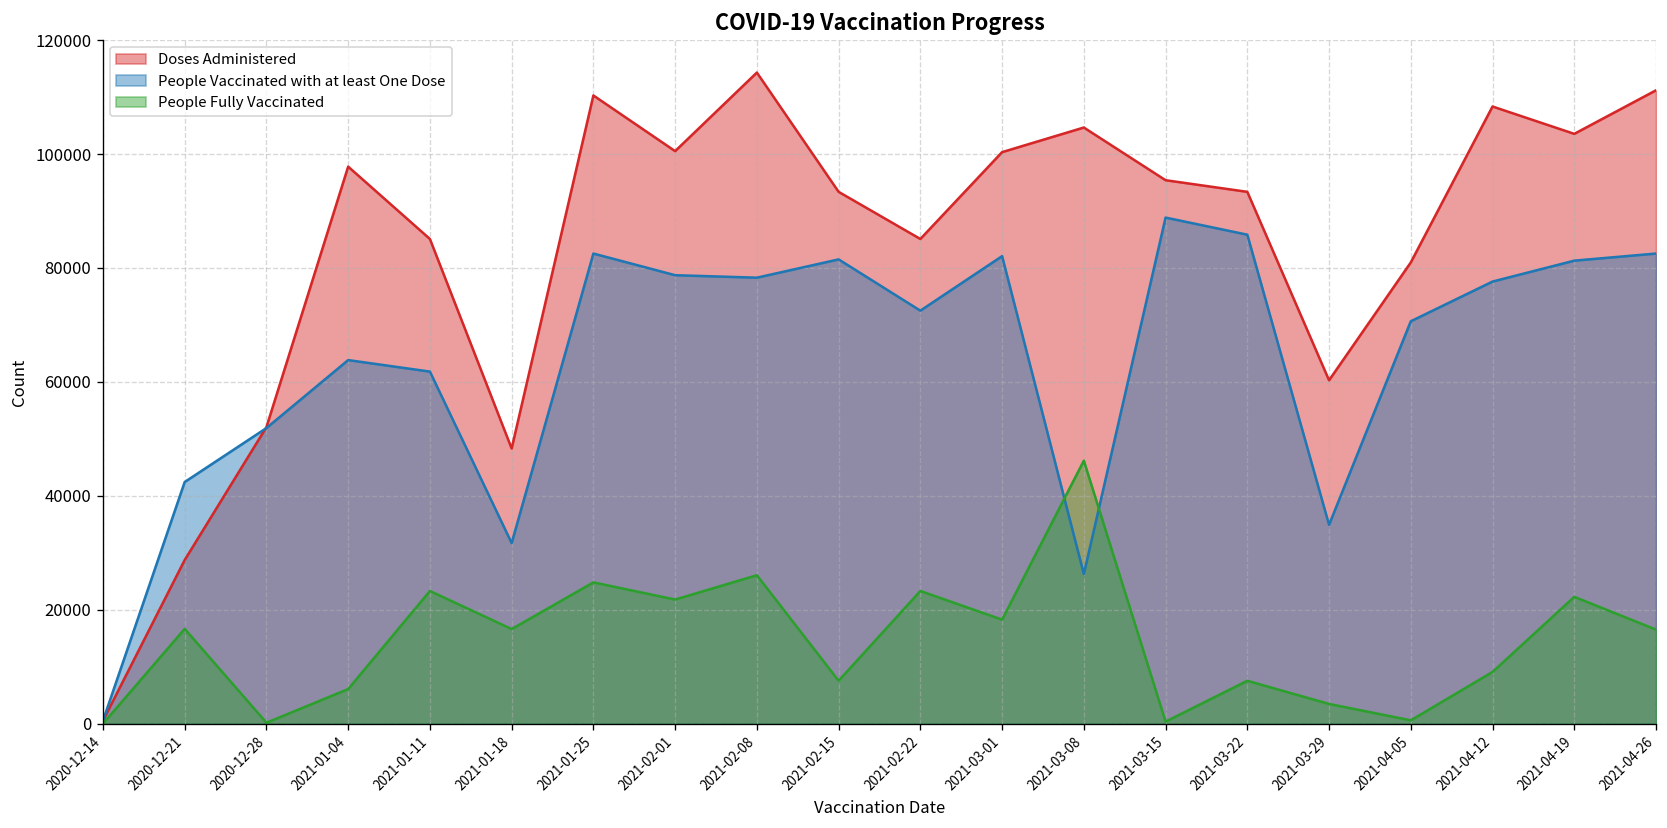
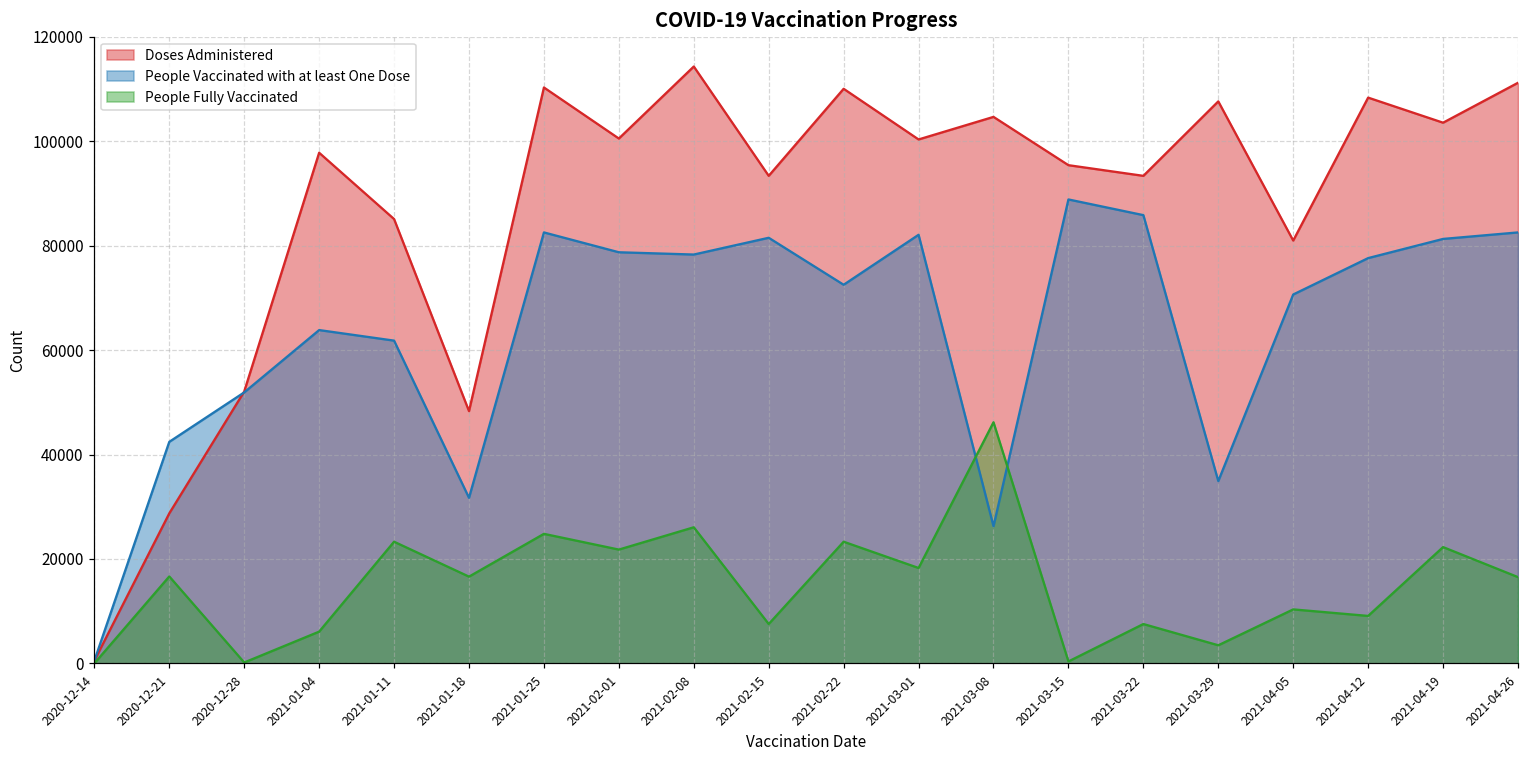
  {
    "Doses Administered": {
      "2020-12-21": 29000,
      "2021-01-04": 98000,
      "2021-01-11": 85000,
      "2021-01-18": 48000,
      "2021-01-25": 110000,
      "2021-02-01": 101000,
      "2021-02-08": 114000,
      "2021-02-15": 93000,
-     "2021-02-22": 85000,
+     "2021-02-22": 110000,
      "2021-03-01": 100000,
      "2021-03-08": 105000,
      "2021-03-15": 95000,
      "2021-03-22": 93000,
-     "2021-03-29": 60000,
+     "2021-03-29": 108000,
      "2021-04-05": 81000,
      "2021-04-12": 108000,
      "2021-04-19": 104000,
      "2021-04-26": 111000
    },
    "People Vaccinated with at least One Dose": {
      "2020-12-21": 42000,
      "2021-01-04": 64000,
      "2021-01-11": 62000,
      "2021-01-18": 32000,
      "2021-01-25": 83000,
      "2021-02-01": 79000,
      "2021-02-08": 78000,
      "2021-02-15": 82000,
      "2021-02-22": 73000,
      "2021-03-01": 82000,
      "2021-03-08": 26000,
      "2021-03-15": 89000,
      "2021-03-22": 86000,
      "2021-03-29": 35000,
      "2021-04-05": 71000,
      "2021-04-12": 78000,
      "2021-04-19": 81000,
      "2021-04-26": 83000
    },
    "People Fully Vaccinated": {
      "2020-12-21": 17000,
      "2020-12-28": 0,
      "2021-01-04": 6000,
      "2021-01-11": 23000,
      "2021-01-18": 17000,
      "2021-01-25": 25000,
      "2021-02-01": 22000,
      "2021-02-08": 26000,
      "2021-02-15": 8000,
      "2021-02-22": 23000,
      "2021-03-01": 18000,
      "2021-03-08": 46000,
      "2021-03-15": 0,
      "2021-03-22": 8000,
      "2021-03-29": 3000,
-     "2021-04-05": 1000,
+     "2021-04-05": 10000,
      "2021-04-12": 9000,
      "2021-04-19": 22000,
      "2021-04-26": 17000
    }
  }
